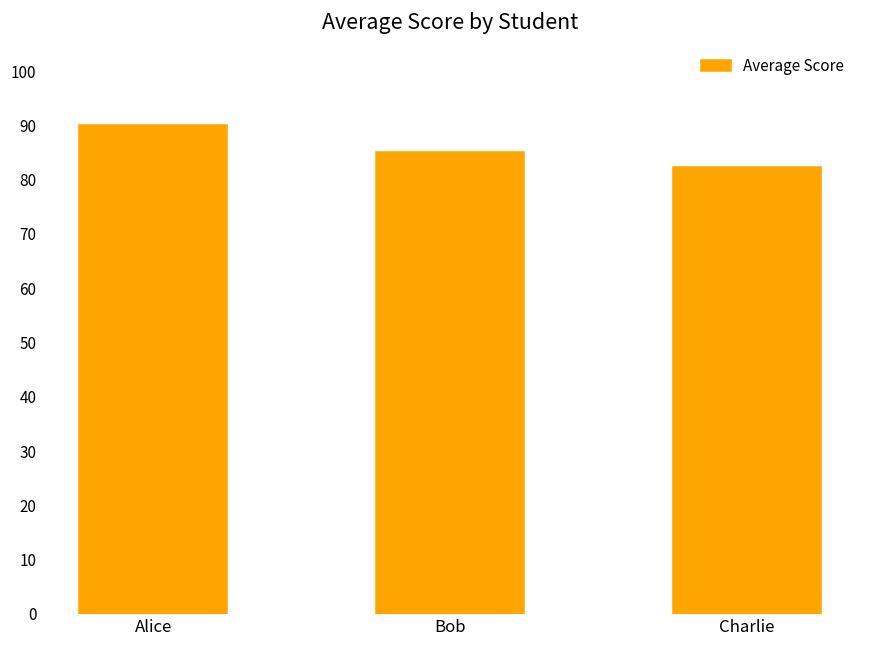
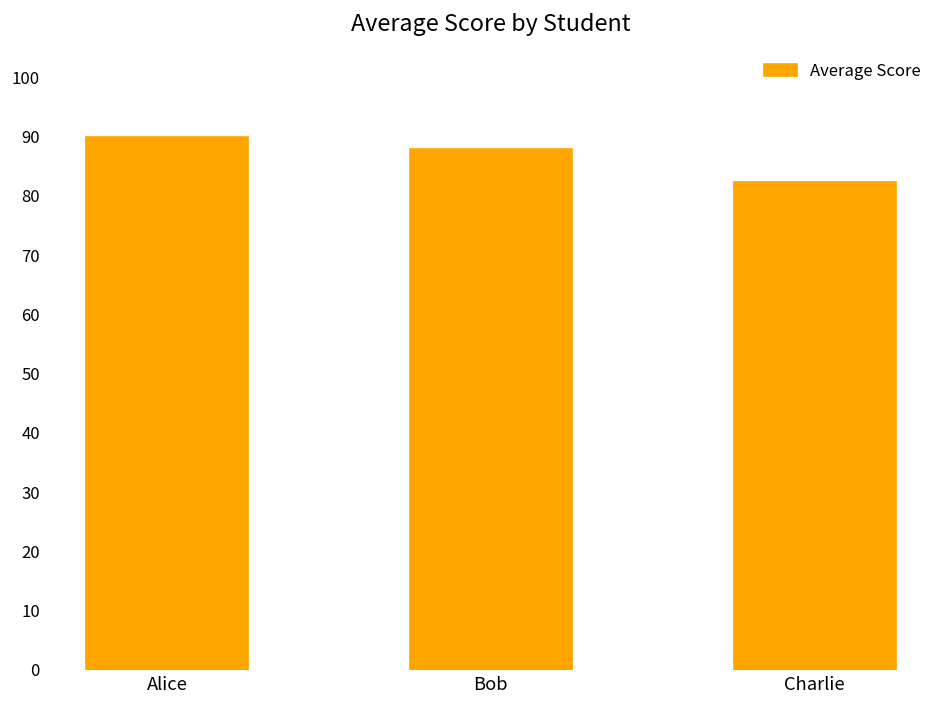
  {
    "Alice": 90,
-   "Bob": 85,
+   "Bob": 88,
    "Charlie": 82
  }
